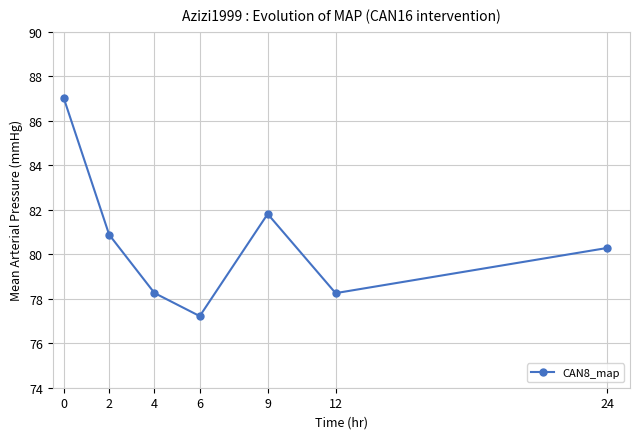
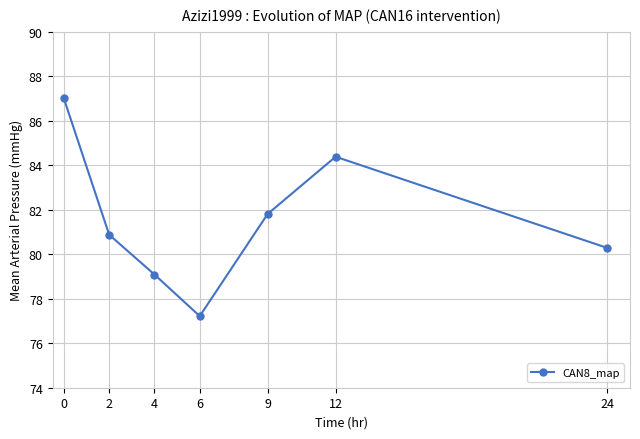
  {
    "0": 87.0,
    "2": 80.9,
-   "4": 78.3,
+   "4": 79.1,
    "6": 77.2,
    "9": 81.8,
-   "12": 78.3,
+   "12": 84.4,
    "24": 80.3
  }
